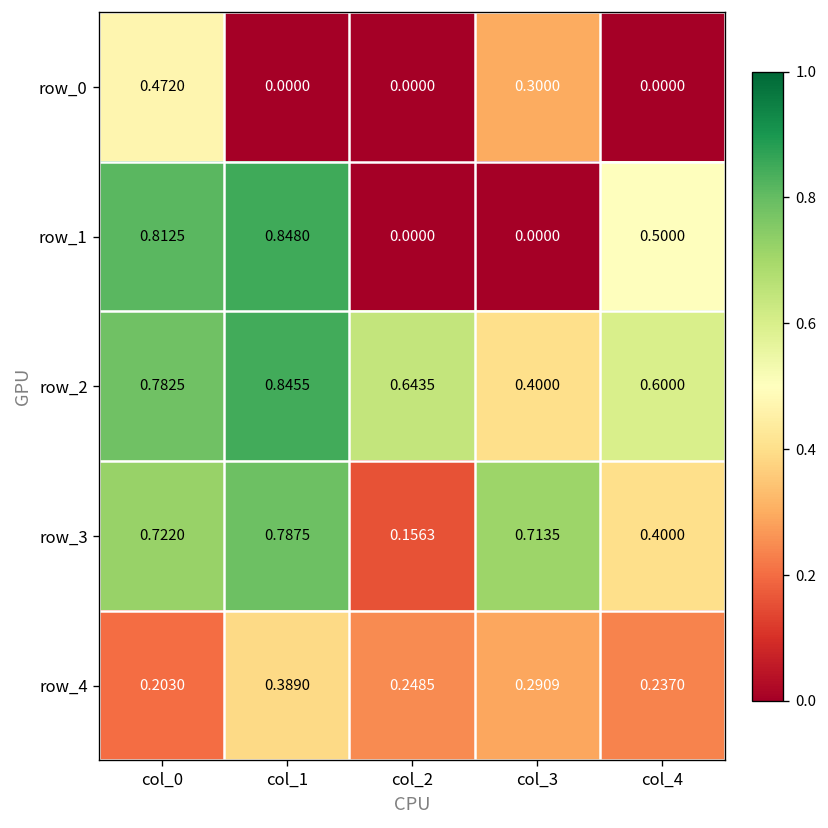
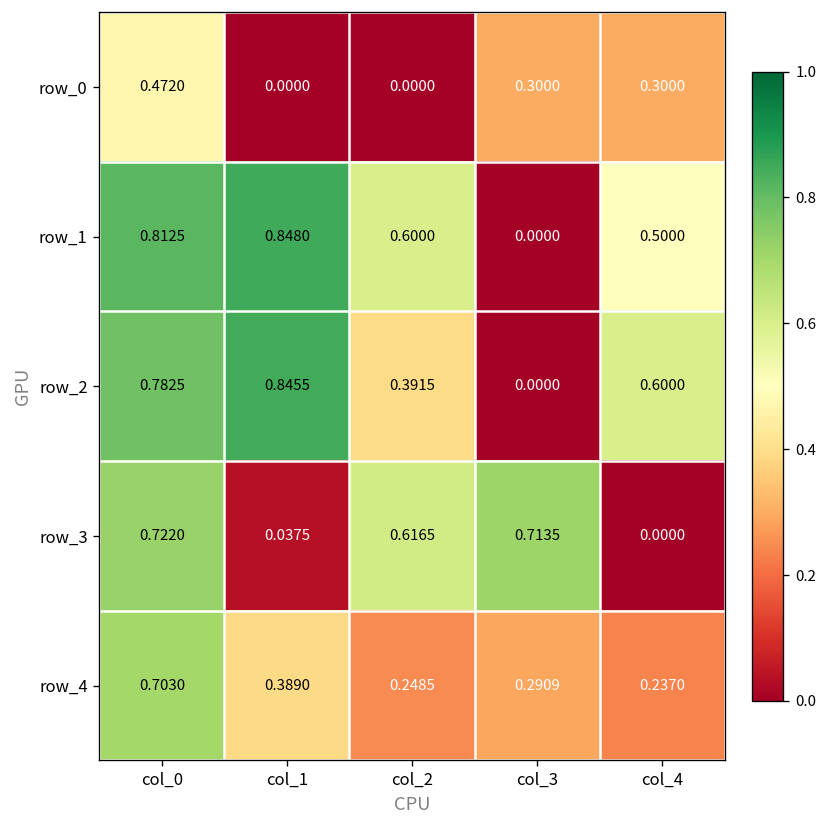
  {
    "row_0": {
      "col_0": 0.4720,
      "col_1": 0.0000,
      "col_2": 0.0000,
      "col_3": 0.3000,
-     "col_4": 0.0000
+     "col_4": 0.3000
    },
    "row_1": {
      "col_0": 0.8125,
      "col_1": 0.8480,
-     "col_2": 0.0000,
+     "col_2": 0.6000,
      "col_3": 0.0000,
      "col_4": 0.5000
    },
    "row_2": {
      "col_0": 0.7825,
      "col_1": 0.8455,
-     "col_2": 0.6435,
-     "col_3": 0.4000,
+     "col_2": 0.3915,
+     "col_3": 0.0000,
      "col_4": 0.6000
    },
    "row_3": {
      "col_0": 0.7220,
-     "col_1": 0.7875,
-     "col_2": 0.1563,
+     "col_1": 0.0375,
+     "col_2": 0.6165,
      "col_3": 0.7135,
-     "col_4": 0.4000
+     "col_4": 0.0000
    },
    "row_4": {
-     "col_0": 0.2030,
+     "col_0": 0.7030,
      "col_1": 0.3890,
      "col_2": 0.2485,
      "col_3": 0.2909,
      "col_4": 0.2370
    }
  }
